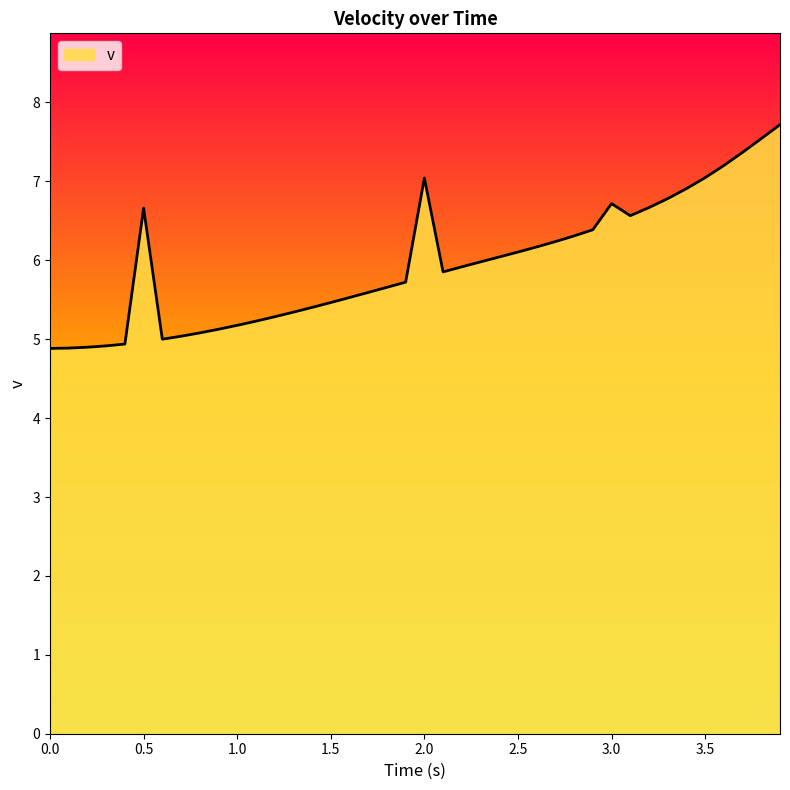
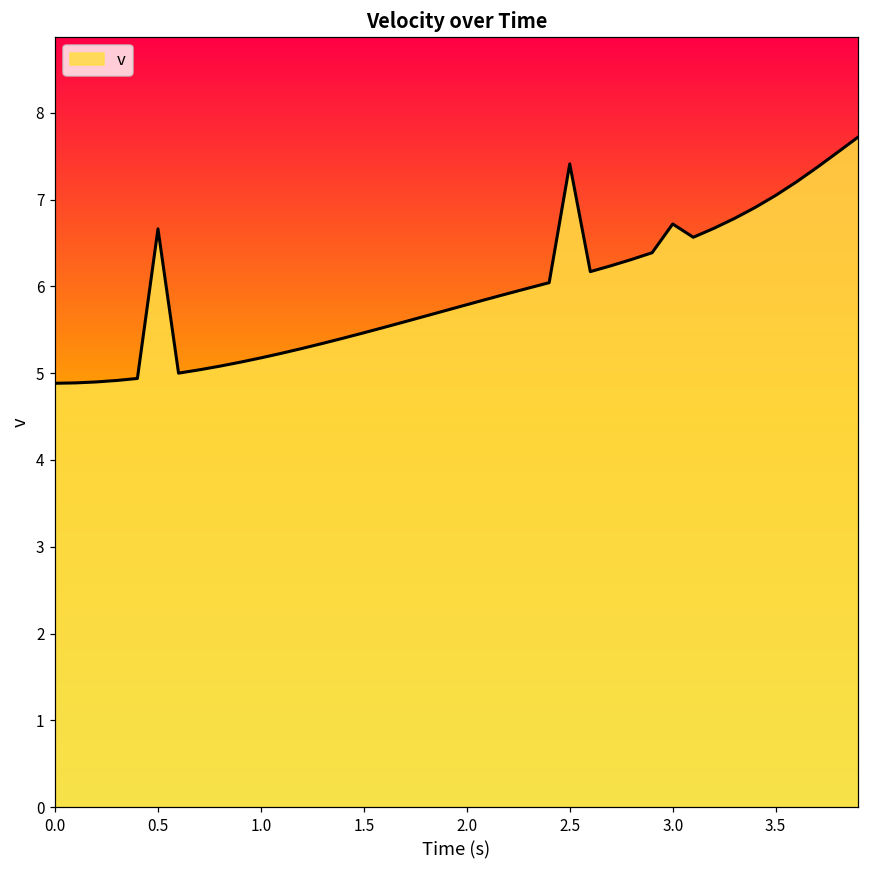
  {
    "0.0": 4.9,
    "0.5": 6.7,
    "1.0": 5.2,
    "1.5": 5.5,
-   "2.0": 7.0,
-   "2.5": 6.1,
+   "2.0": 5.8,
+   "2.5": 7.4,
    "3.0": 6.7,
    "3.5": 7.0
  }
